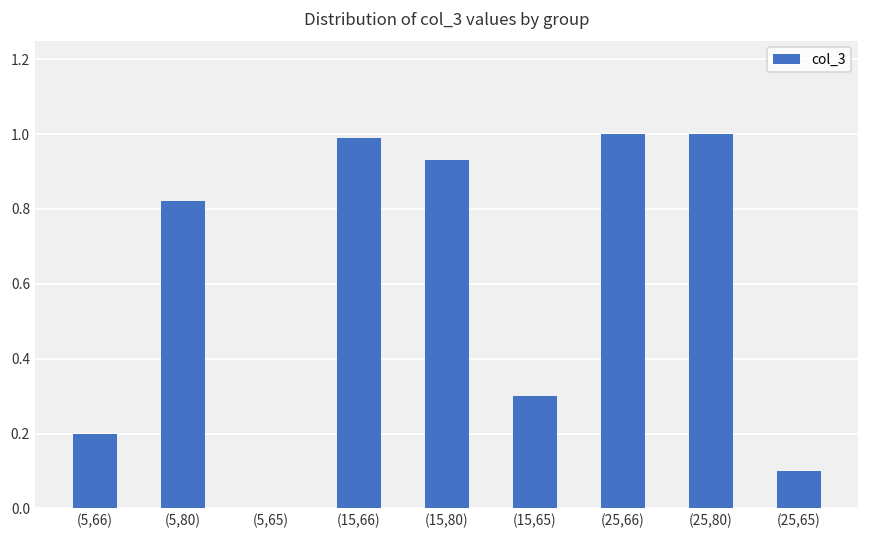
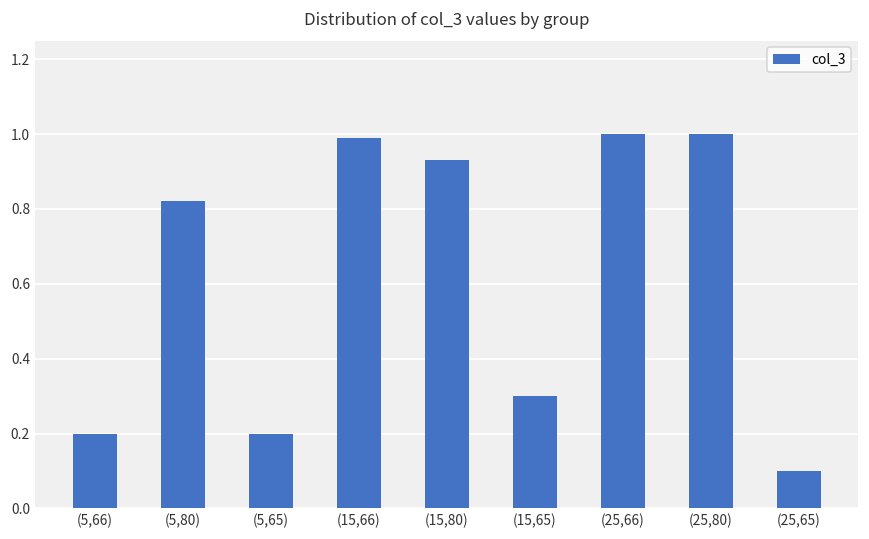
  {
    "(5,66)": 0.2,
    "(5,80)": 0.82,
-   "(5,65)": 0.0,
+   "(5,65)": 0.2,
    "(15,66)": 0.99,
    "(15,80)": 0.93,
    "(15,65)": 0.3,
    "(25,66)": 1.0,
    "(25,80)": 1.0,
    "(25,65)": 0.1
  }
